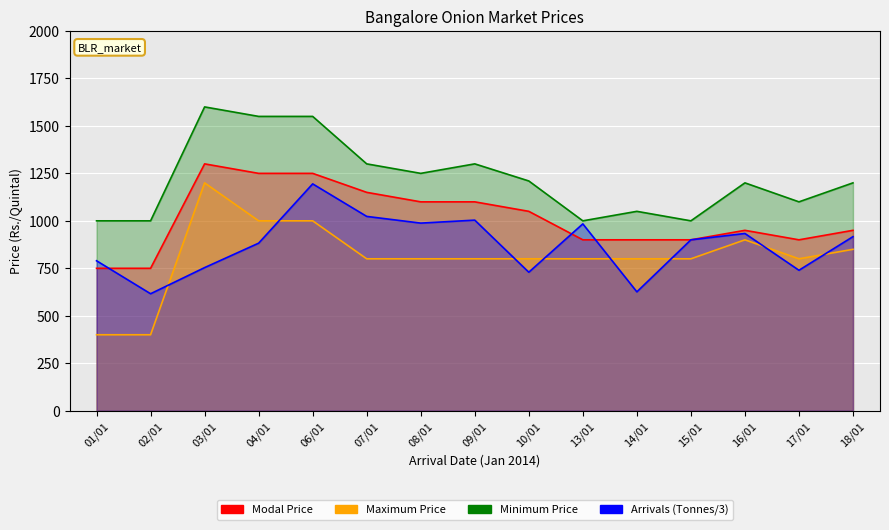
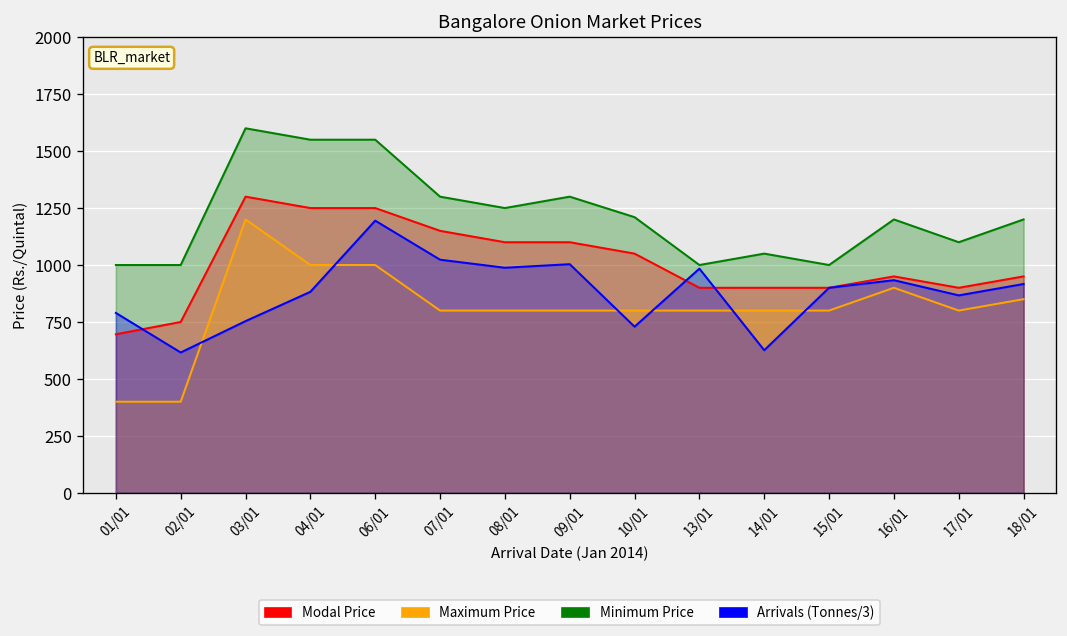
  {
    "Modal Price": {
-     "01/01": 750,
+     "01/01": 700,
      "02/01": 750,
      "03/01": 1300,
      "04/01": 1250,
      "06/01": 1250,
      "07/01": 1150,
      "08/01": 1100,
      "09/01": 1100,
      "10/01": 1050,
      "13/01": 900,
      "14/01": 900,
      "16/01": 950,
      "17/01": 900,
      "18/01": 950
    },
    "Arrivals (Tonnes/3)": {
      "01/01": 790,
      "02/01": 620,
      "03/01": 750,
      "04/01": 880,
      "06/01": 1190,
      "07/01": 1020,
      "08/01": 990,
      "09/01": 1000,
      "10/01": 730,
      "13/01": 980,
      "14/01": 630,
      "16/01": 930,
-     "17/01": 740,
+     "17/01": 870,
      "18/01": 920
    }
  }
